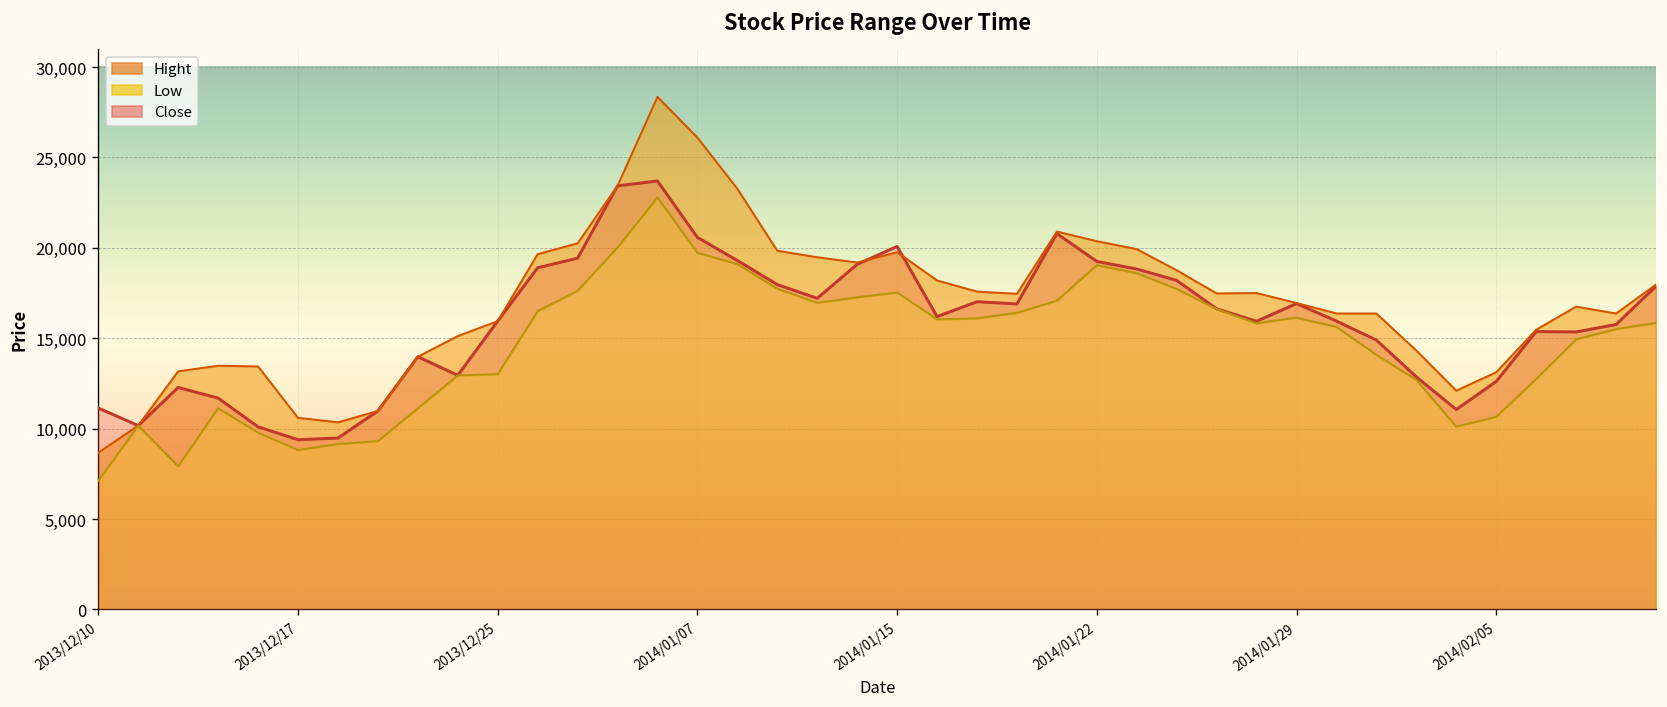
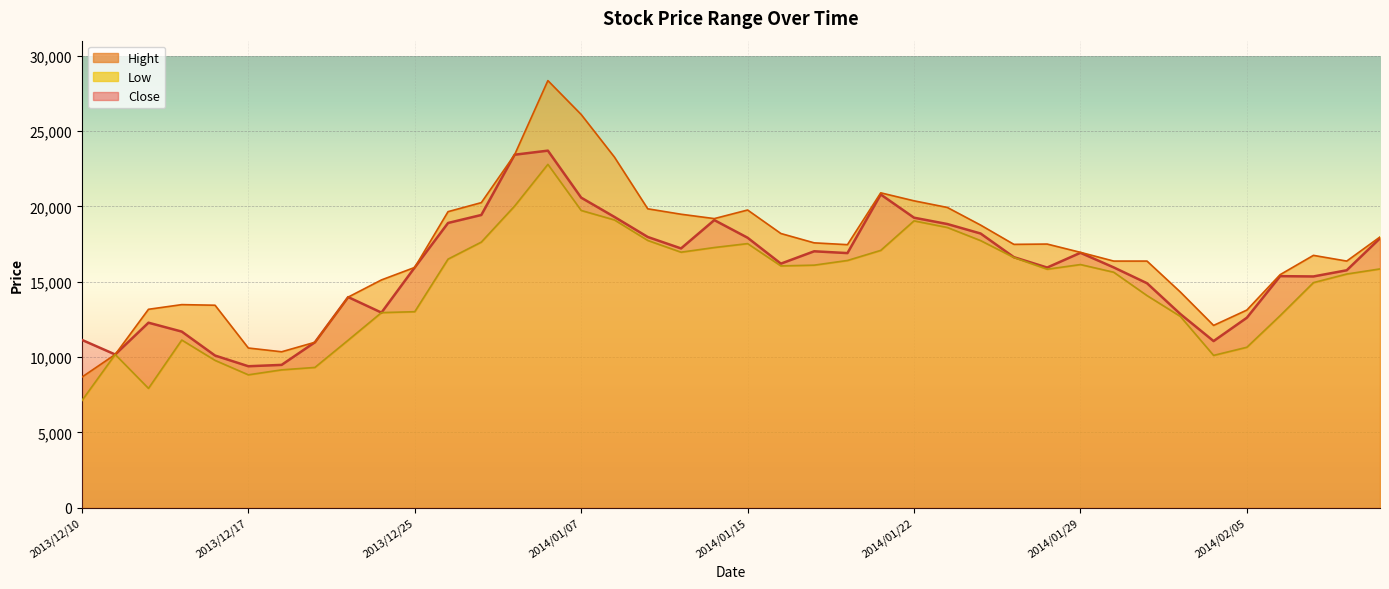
  {
    "Close": {
      "2013/12/10": "11,100",
      "2013/12/17": "9,400",
      "2014/01/07": "20,600",
-     "2014/01/15": "20,100",
+     "2014/01/15": "17,900",
      "2014/01/22": "19,300",
      "2014/02/05": "12,600"
    }
  }
